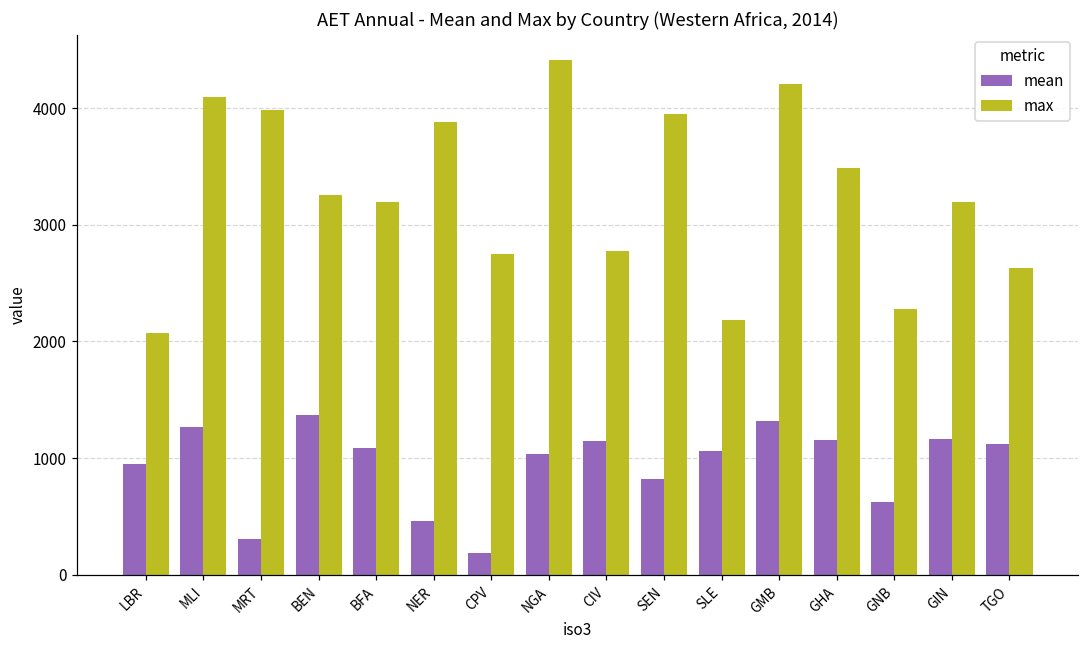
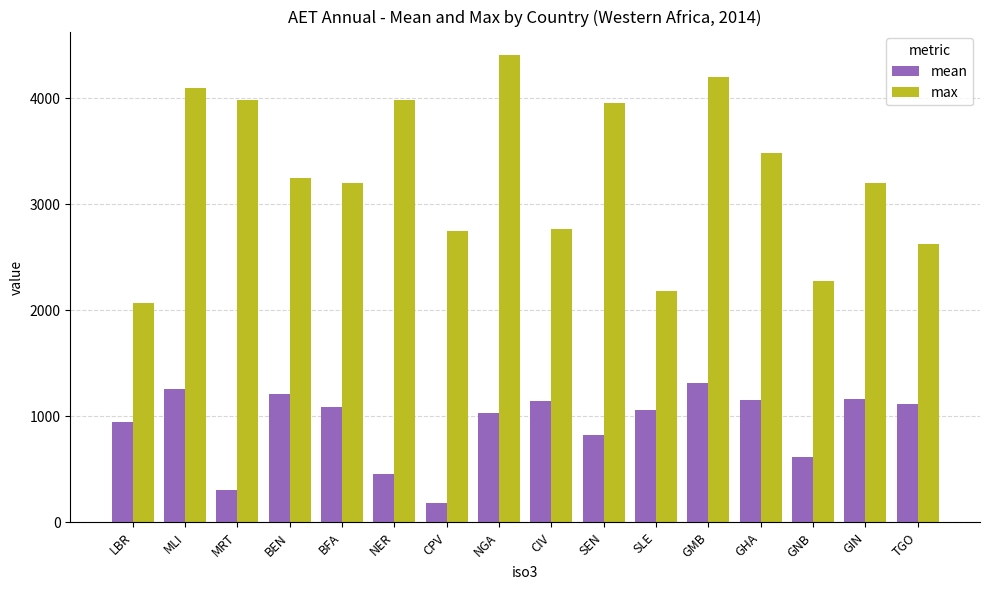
  {
    "mean": {
      "LBR": 950,
      "MLI": 1260,
      "MRT": 310,
-     "BEN": 1370,
+     "BEN": 1210,
      "BFA": 1090,
      "NER": 460,
      "CPV": 180,
      "NGA": 1030,
      "CIV": 1140,
      "SEN": 820,
      "SLE": 1060,
      "GMB": 1310,
      "GHA": 1160,
      "GNB": 620,
      "GIN": 1170,
      "TGO": 1120
    },
    "max": {
      "LBR": 2070,
      "MLI": 4100,
      "MRT": 3990,
      "BEN": 3250,
      "BFA": 3200,
-     "NER": 3880,
+     "NER": 3980,
      "CPV": 2750,
      "NGA": 4410,
      "CIV": 2770,
      "SEN": 3950,
      "SLE": 2190,
      "GMB": 4200,
      "GHA": 3490,
      "GNB": 2280,
      "GIN": 3200,
      "TGO": 2630
    }
  }
